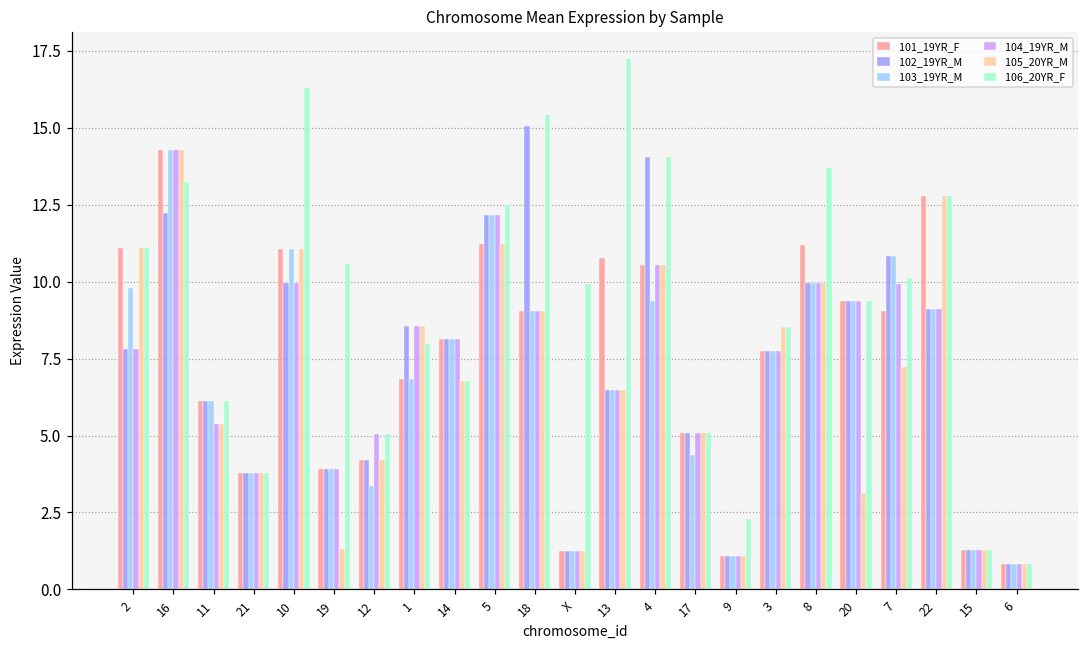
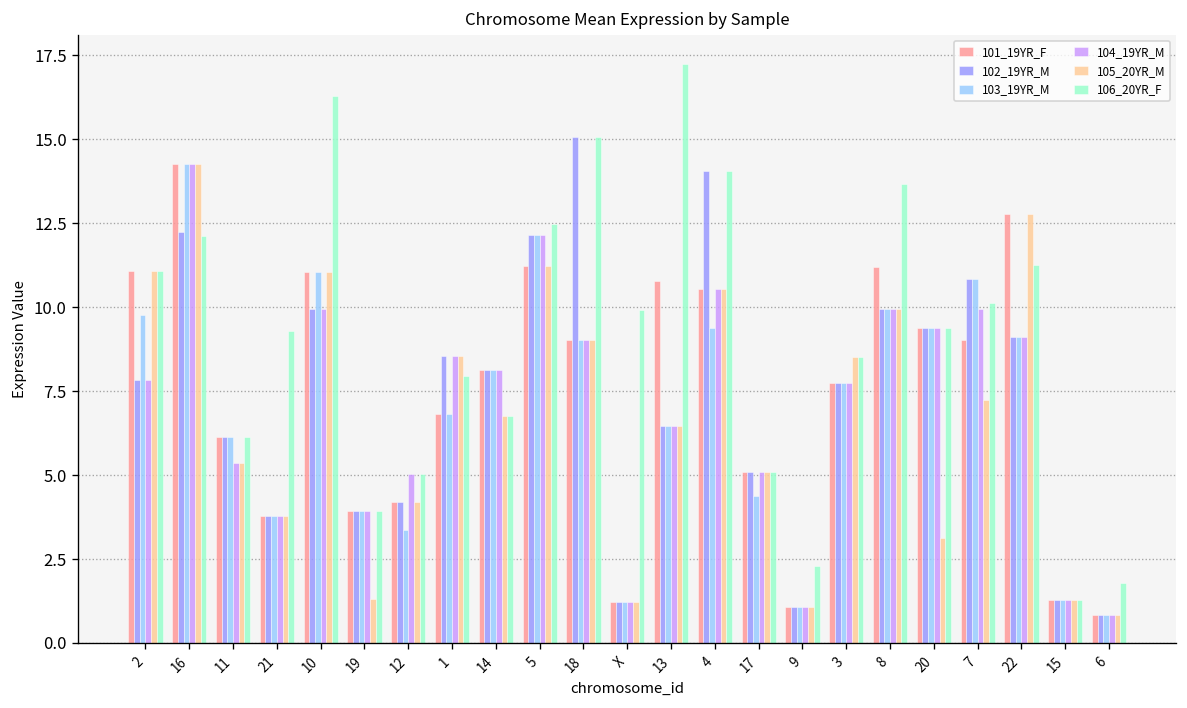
  {
    "106_20YR_F": {
      "2": 11.1,
-     "16": 13.3,
+     "16": 12.1,
      "11": 6.1,
-     "21": 3.8,
+     "21": 9.3,
      "10": 16.3,
-     "19": 10.6,
+     "19": 3.9,
      "12": 5.0,
      "1": 8.0,
      "14": 6.8,
      "5": 12.5,
-     "18": 15.4,
+     "18": 15.1,
      "X": 9.9,
      "13": 17.2,
      "4": 14.1,
      "17": 5.1,
      "9": 2.3,
      "3": 8.5,
      "8": 13.7,
      "20": 9.4,
      "7": 10.1,
-     "22": 12.8,
+     "22": 11.3,
      "15": 1.3,
-     "6": 0.8
+     "6": 1.8
    }
  }
